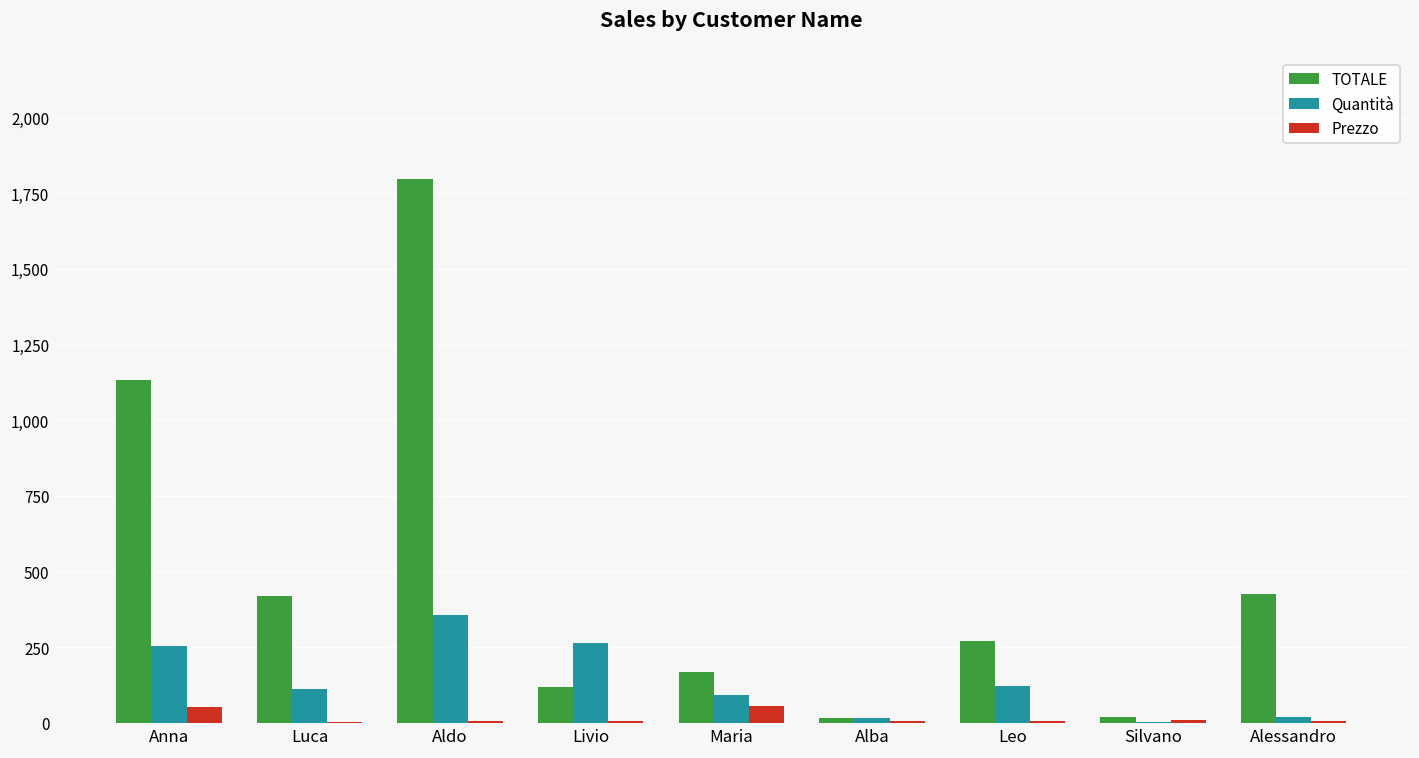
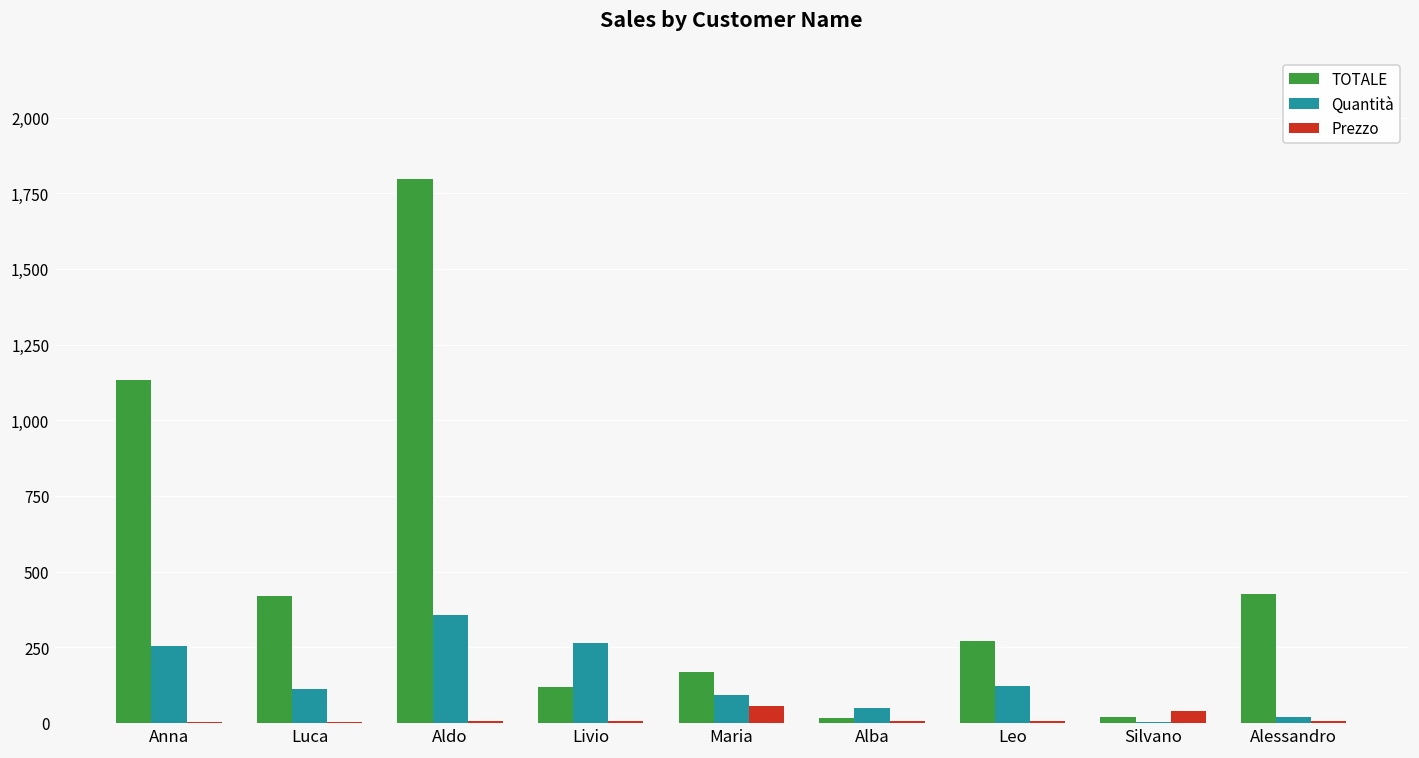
  {
    "TOTALE": {
      "Anna": "1,130",
      "Luca": "420",
      "Aldo": "1,800",
      "Livio": "120",
      "Maria": "170",
      "Alba": "20",
      "Leo": "270",
      "Silvano": "20",
      "Alessandro": "420"
    },
    "Quantità": {
      "Anna": "250",
      "Luca": "110",
      "Aldo": "360",
      "Livio": "260",
      "Maria": "90",
-     "Alba": "20",
+     "Alba": "50",
      "Leo": "120",
      "Alessandro": "20"
    },
    "Prezzo": {
-     "Anna": "50",
+     "Anna": "0",
      "Maria": "60",
-     "Silvano": "10"
+     "Silvano": "40"
    }
  }
